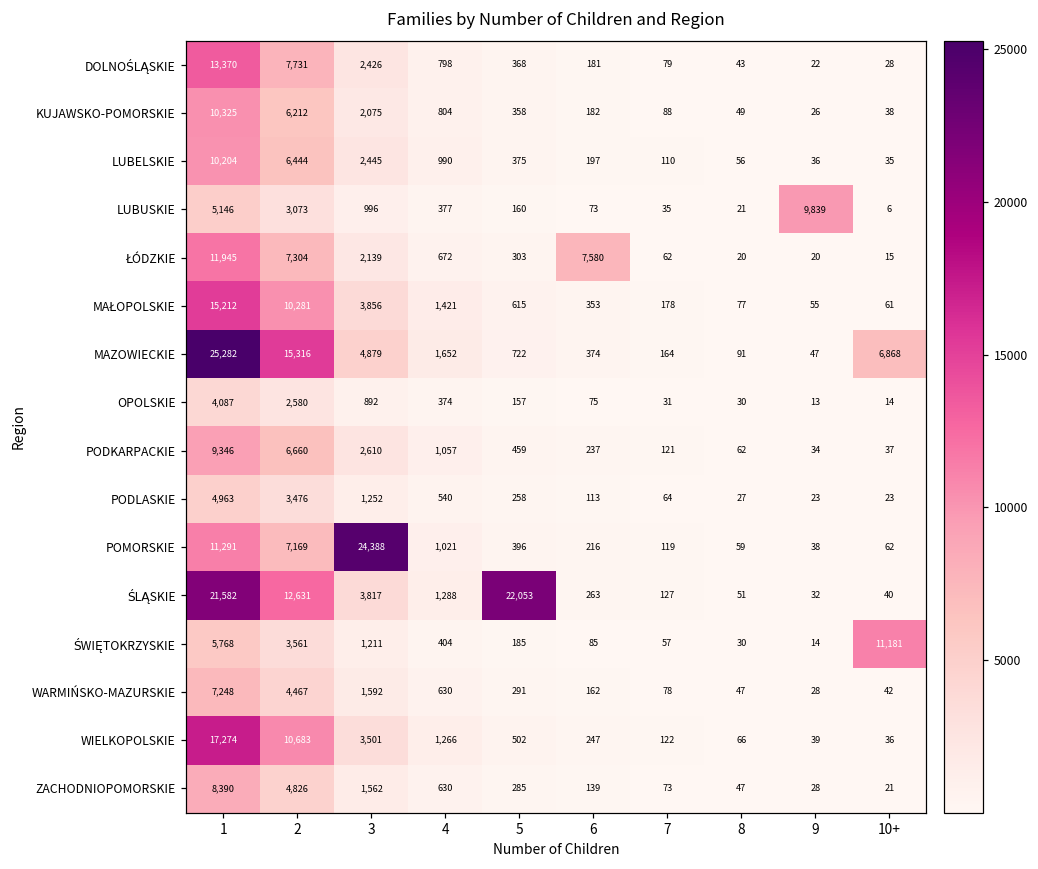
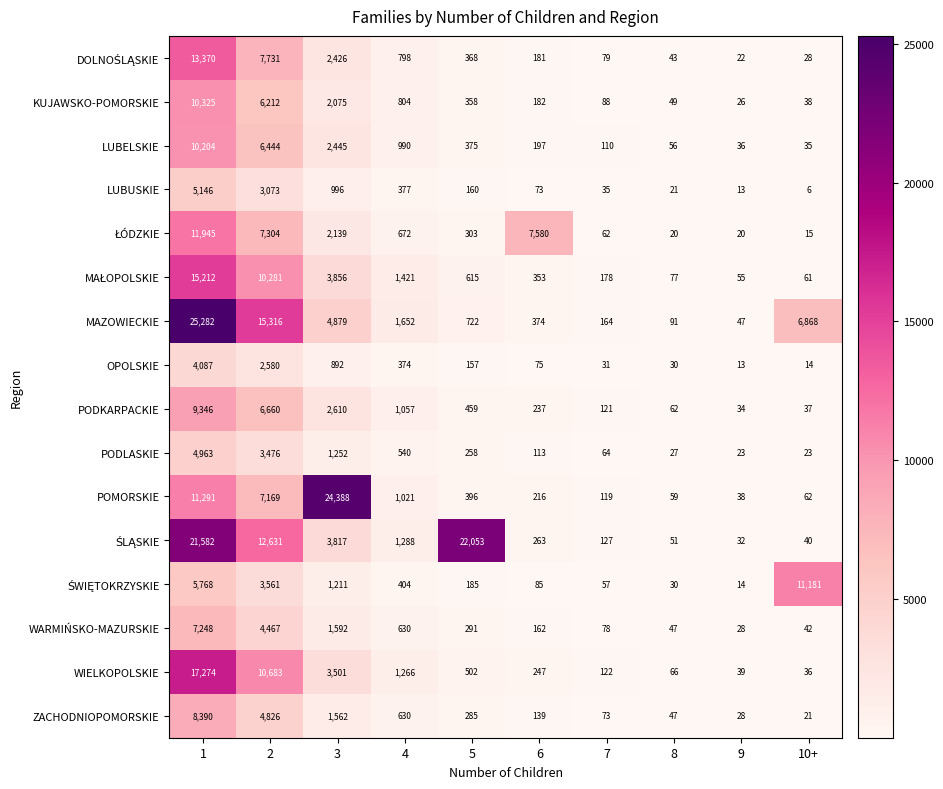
  {
    "DOLNOŚLĄSKIE": {
      "1": "13,370",
      "2": "7,731",
      "3": "2,426",
      "4": "798",
      "5": "368",
      "6": "181",
      "7": "79",
      "8": "43",
      "9": "22",
      "10+": "28"
    },
    "KUJAWSKO-POMORSKIE": {
      "1": "10,325",
      "2": "6,212",
      "3": "2,075",
      "4": "804",
      "5": "358",
      "6": "182",
      "7": "88",
      "8": "49",
      "9": "26",
      "10+": "38"
    },
    "LUBELSKIE": {
      "1": "10,204",
      "2": "6,444",
      "3": "2,445",
      "4": "990",
      "5": "375",
      "6": "197",
      "7": "110",
      "8": "56",
      "9": "36",
      "10+": "35"
    },
    "LUBUSKIE": {
      "1": "5,146",
      "2": "3,073",
      "3": "996",
      "4": "377",
      "5": "160",
      "6": "73",
      "7": "35",
      "8": "21",
-     "9": "9,839",
+     "9": "13",
      "10+": "6"
    },
    "ŁÓDZKIE": {
      "1": "11,945",
      "2": "7,304",
      "3": "2,139",
      "4": "672",
      "5": "303",
      "6": "7,580",
      "7": "62",
      "8": "20",
      "9": "20",
      "10+": "15"
    },
    "MAŁOPOLSKIE": {
      "1": "15,212",
      "2": "10,281",
      "3": "3,856",
      "4": "1,421",
      "5": "615",
      "6": "353",
      "7": "178",
      "8": "77",
      "9": "55",
      "10+": "61"
    },
    "MAZOWIECKIE": {
      "1": "25,282",
      "2": "15,316",
      "3": "4,879",
      "4": "1,652",
      "5": "722",
      "6": "374",
      "7": "164",
      "8": "91",
      "9": "47",
      "10+": "6,868"
    },
    "OPOLSKIE": {
      "1": "4,087",
      "2": "2,580",
      "3": "892",
      "4": "374",
      "5": "157",
      "6": "75",
      "7": "31",
      "8": "30",
      "9": "13",
      "10+": "14"
    },
    "PODKARPACKIE": {
      "1": "9,346",
      "2": "6,660",
      "3": "2,610",
      "4": "1,057",
      "5": "459",
      "6": "237",
      "7": "121",
      "8": "62",
      "9": "34",
      "10+": "37"
    },
    "PODLASKIE": {
      "1": "4,963",
      "2": "3,476",
      "3": "1,252",
      "4": "540",
      "5": "258",
      "6": "113",
      "7": "64",
      "8": "27",
      "9": "23",
      "10+": "23"
    },
    "POMORSKIE": {
      "1": "11,291",
      "2": "7,169",
      "3": "24,388",
      "4": "1,021",
      "5": "396",
      "6": "216",
      "7": "119",
      "8": "59",
      "9": "38",
      "10+": "62"
    },
    "ŚLĄSKIE": {
      "1": "21,582",
      "2": "12,631",
      "3": "3,817",
      "4": "1,288",
      "5": "22,053",
      "6": "263",
      "7": "127",
      "8": "51",
      "9": "32",
      "10+": "40"
    },
    "ŚWIĘTOKRZYSKIE": {
      "1": "5,768",
      "2": "3,561",
      "3": "1,211",
      "4": "404",
      "5": "185",
      "6": "85",
      "7": "57",
      "8": "30",
      "9": "14",
      "10+": "11,181"
    },
    "WARMIŃSKO-MAZURSKIE": {
      "1": "7,248",
      "2": "4,467",
      "3": "1,592",
      "4": "630",
      "5": "291",
      "6": "162",
      "7": "78",
      "8": "47",
      "9": "28",
      "10+": "42"
    },
    "WIELKOPOLSKIE": {
      "1": "17,274",
      "2": "10,683",
      "3": "3,501",
      "4": "1,266",
      "5": "502",
      "6": "247",
      "7": "122",
      "8": "66",
      "9": "39",
      "10+": "36"
    },
    "ZACHODNIOPOMORSKIE": {
      "1": "8,390",
      "2": "4,826",
      "3": "1,562",
      "4": "630",
      "5": "285",
      "6": "139",
      "7": "73",
      "8": "47",
      "9": "28",
      "10+": "21"
    }
  }
